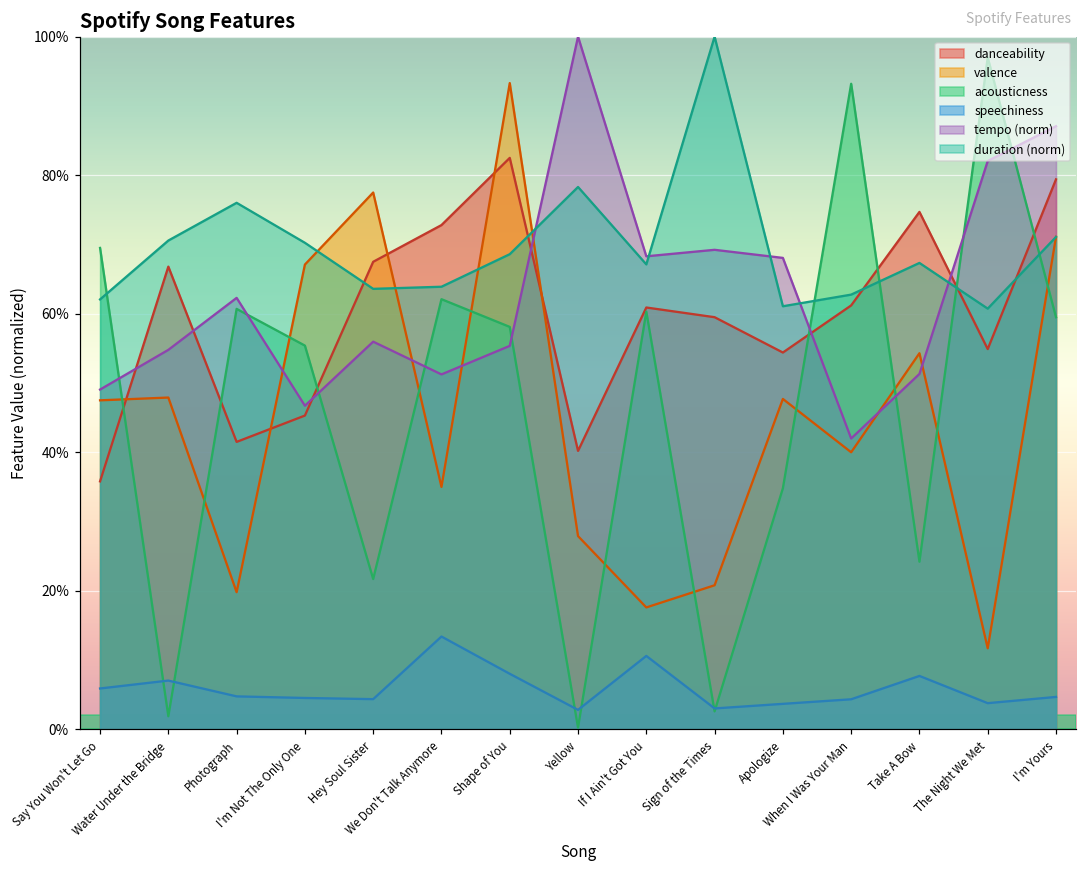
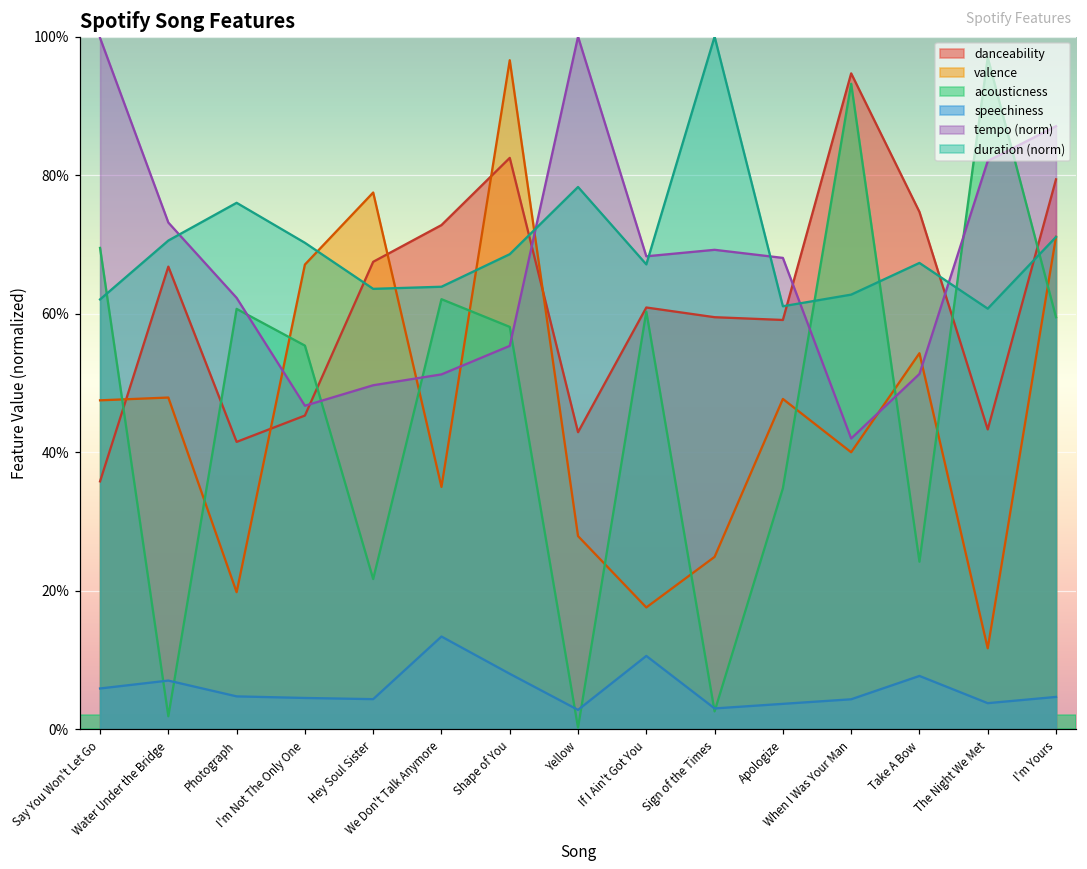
  {
    "danceability": {
      "Say You Won't Let Go": "36%",
      "Water Under the Bridge": "67%",
      "Photograph": "42%",
      "I'm Not The Only One": "45%",
      "Hey Soul Sister": "68%",
      "We Don't Talk Anymore": "73%",
      "Shape of You": "83%",
-     "Yellow": "40%",
+     "Yellow": "43%",
      "If I Ain't Got You": "61%",
      "Sign of the Times": "60%",
-     "Apologize": "54%",
-     "When I Was Your Man": "61%",
+     "Apologize": "59%",
+     "When I Was Your Man": "95%",
      "Take A Bow": "75%",
-     "The Night We Met": "55%",
+     "The Night We Met": "43%",
      "I'm Yours": "79%"
    },
    "valence": {
      "Say You Won't Let Go": "48%",
      "Water Under the Bridge": "48%",
      "Photograph": "20%",
      "I'm Not The Only One": "67%",
      "Hey Soul Sister": "78%",
      "We Don't Talk Anymore": "35%",
-     "Shape of You": "93%",
+     "Shape of You": "97%",
      "Yellow": "28%",
      "If I Ain't Got You": "18%",
-     "Sign of the Times": "21%",
+     "Sign of the Times": "25%",
      "Apologize": "48%",
      "When I Was Your Man": "40%",
      "Take A Bow": "54%",
      "The Night We Met": "12%"
    },
    "tempo (norm)": {
-     "Say You Won't Let Go": "49%",
-     "Water Under the Bridge": "55%",
+     "Say You Won't Let Go": "100%",
+     "Water Under the Bridge": "73%",
      "Photograph": "62%",
      "I'm Not The Only One": "47%",
-     "Hey Soul Sister": "56%",
+     "Hey Soul Sister": "50%",
      "We Don't Talk Anymore": "51%",
      "Shape of You": "55%",
      "Yellow": "100%",
      "If I Ain't Got You": "68%",
      "Sign of the Times": "69%",
      "Apologize": "68%",
      "When I Was Your Man": "42%",
      "Take A Bow": "51%",
      "The Night We Met": "82%"
    }
  }
